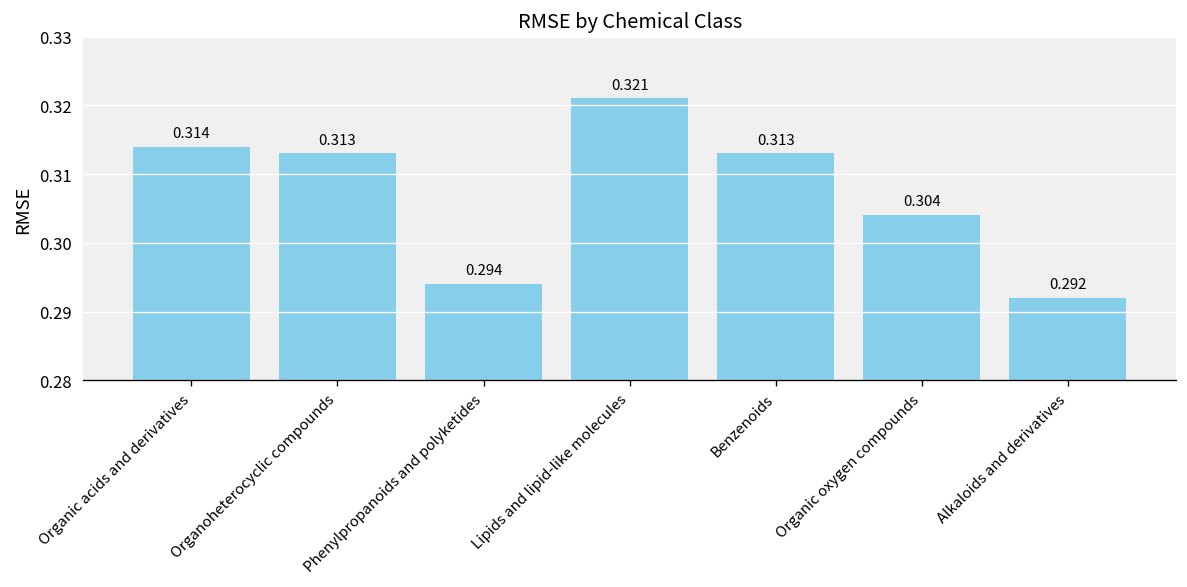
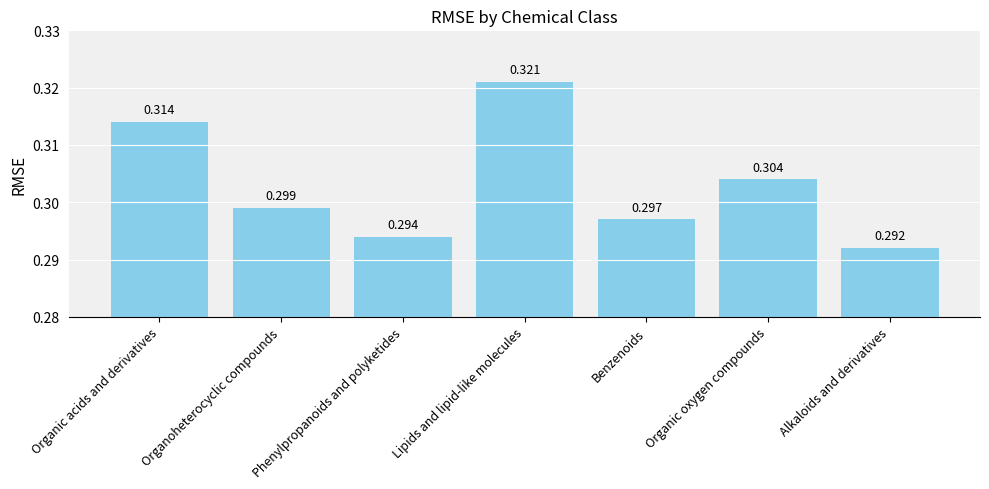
  {
    "Organic acids and derivatives": 0.314,
-   "Organoheterocyclic compounds": 0.313,
+   "Organoheterocyclic compounds": 0.299,
    "Phenylpropanoids and polyketides": 0.294,
    "Lipids and lipid-like molecules": 0.321,
-   "Benzenoids": 0.313,
+   "Benzenoids": 0.297,
    "Organic oxygen compounds": 0.304,
    "Alkaloids and derivatives": 0.292
  }
